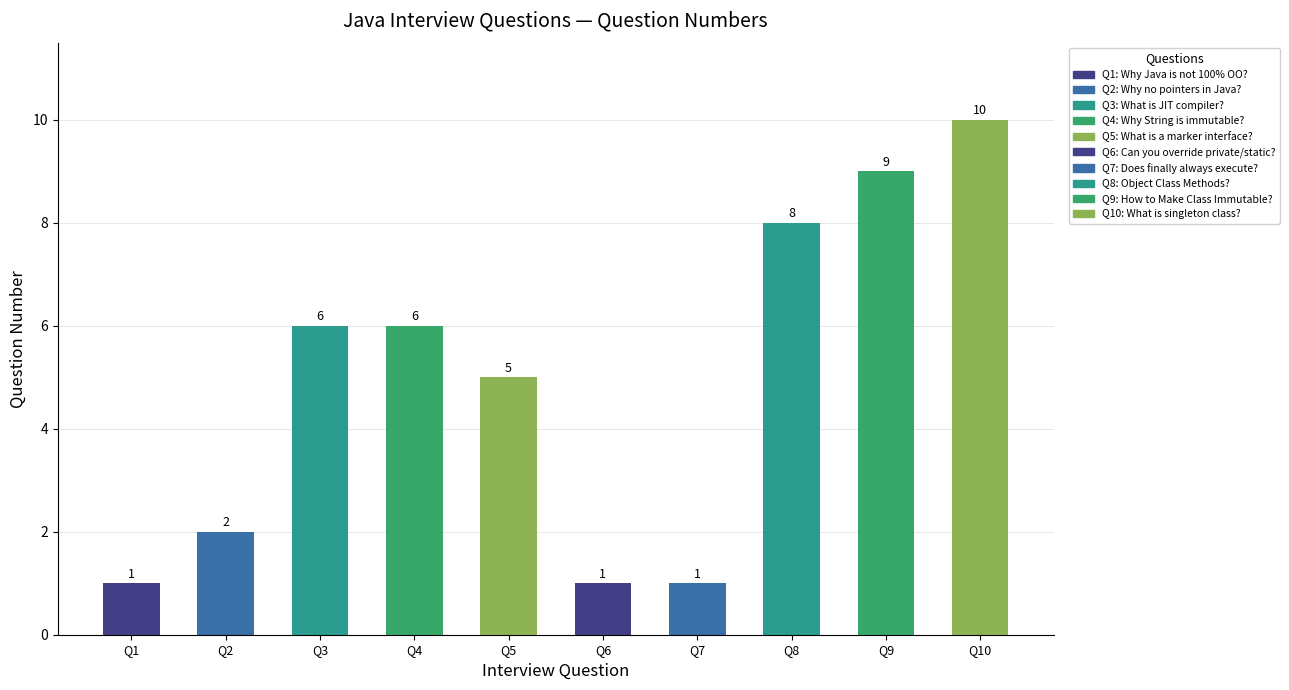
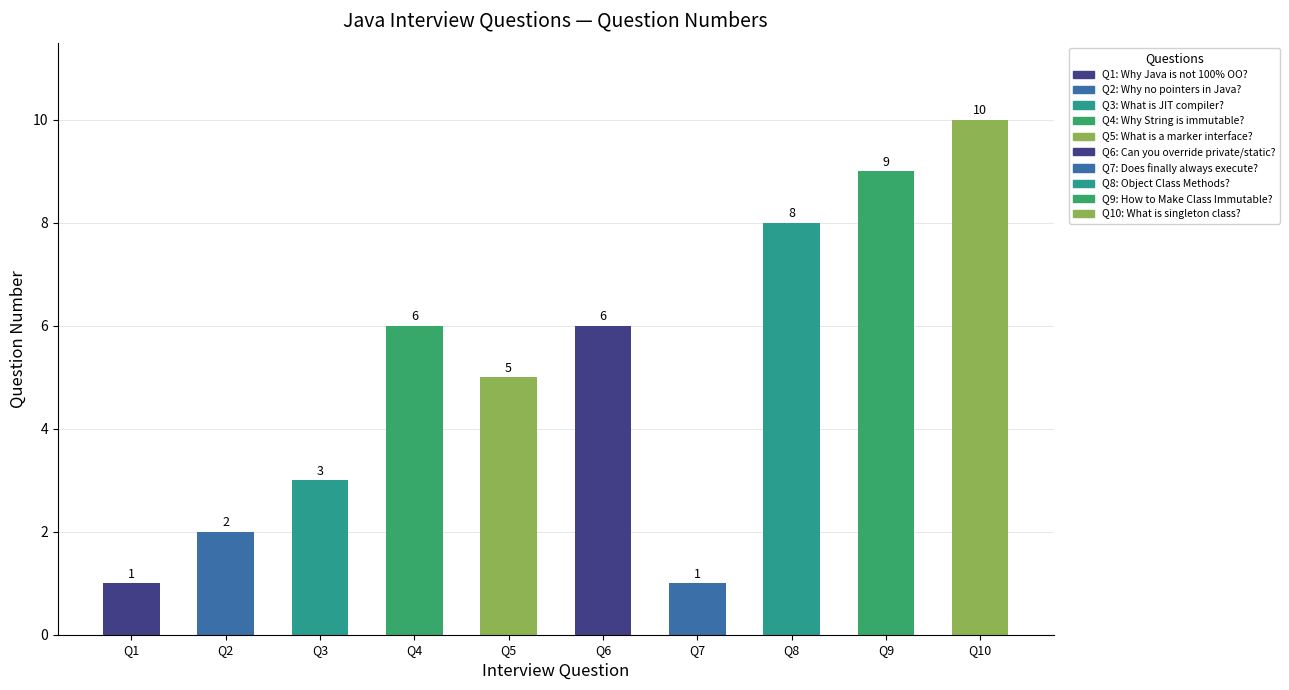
  {
    "Q1": 1,
    "Q2": 2,
-   "Q3": 6,
+   "Q3": 3,
    "Q4": 6,
    "Q5": 5,
-   "Q6": 1,
+   "Q6": 6,
    "Q7": 1,
    "Q8": 8,
    "Q9": 9,
    "Q10": 10
  }
